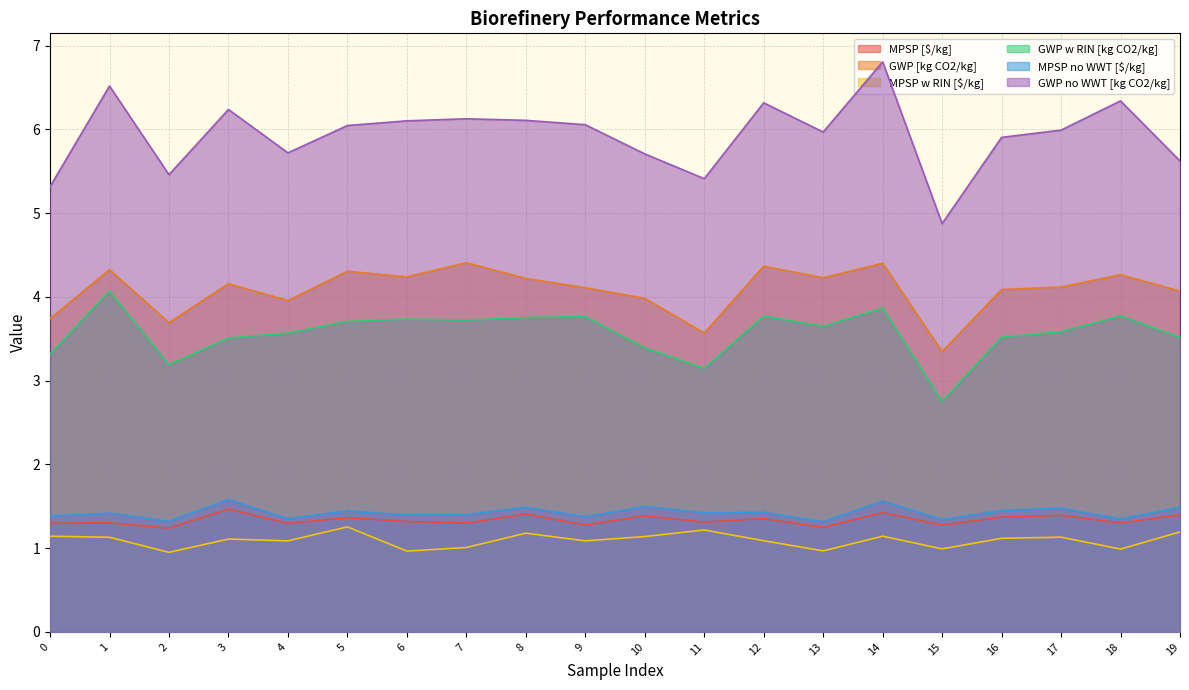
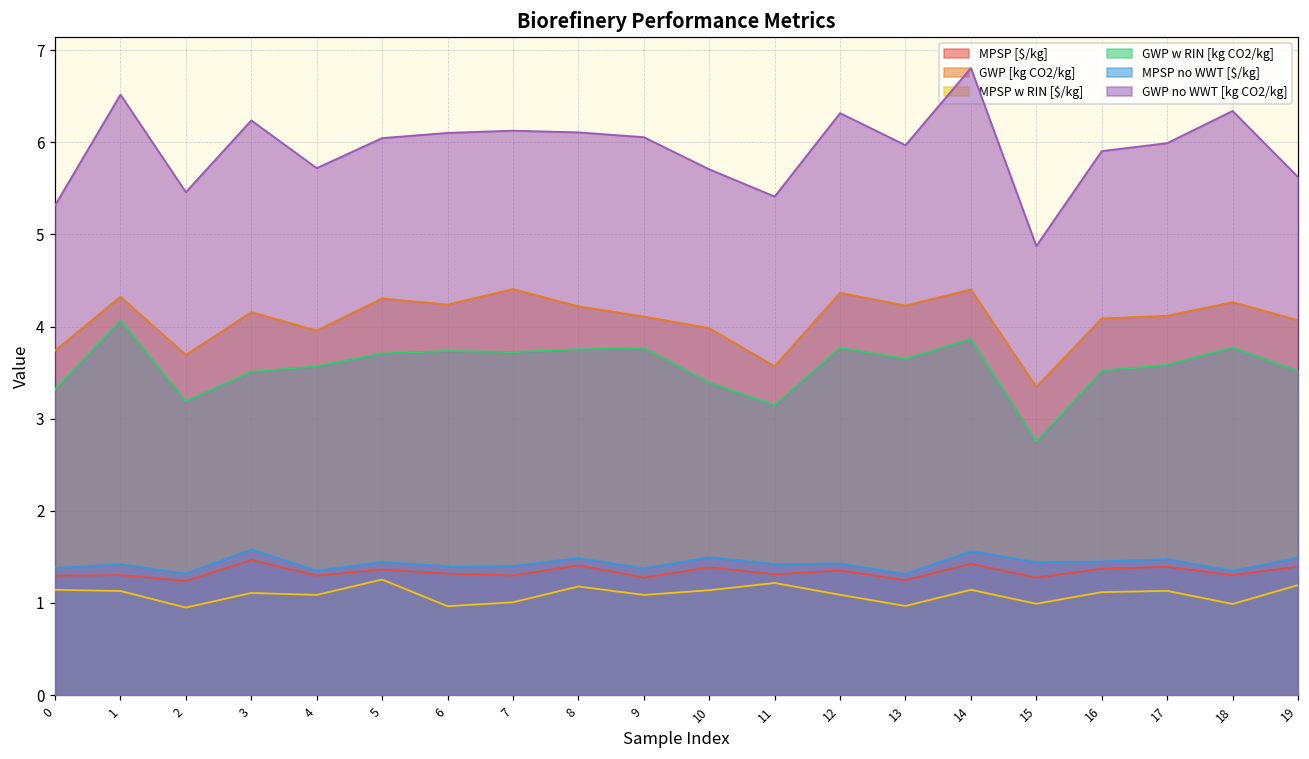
  {
    "MPSP w RIN [$/kg]": {
      "0": 1.1,
      "1": 1.1,
      "2": 1.0,
      "3": 1.1,
      "4": 1.1,
      "5": 1.3,
      "6": 1.0,
      "7": 1.0,
      "8": 1.2,
      "9": 1.1,
      "10": 1.1,
      "11": 1.2,
      "12": 1.1,
      "13": 1.0,
      "14": 1.1,
      "15": 1.0,
      "16": 1.1,
      "17": 1.1,
      "18": 1.0,
      "19": 1.2
    },
    "GWP w RIN [kg CO2/kg]": {
      "0": 3.3,
      "1": 4.1,
      "2": 3.2,
      "3": 3.5,
      "4": 3.6,
      "5": 3.7,
      "6": 3.7,
      "7": 3.7,
      "8": 3.8,
      "9": 3.8,
      "10": 3.4,
      "11": 3.1,
      "12": 3.8,
      "13": 3.6,
      "14": 3.9,
      "15": 2.8,
      "16": 3.5,
      "17": 3.6,
      "18": 3.8,
      "19": 3.5
    },
    "MPSP no WWT [$/kg]": {
      "0": 1.4,
      "1": 1.4,
      "2": 1.3,
      "3": 1.6,
      "4": 1.4,
      "5": 1.4,
      "6": 1.4,
      "7": 1.4,
      "8": 1.5,
      "9": 1.4,
      "10": 1.5,
      "11": 1.4,
      "12": 1.4,
      "13": 1.3,
      "14": 1.6,
-     "15": 1.3,
+     "15": 1.4,
      "16": 1.4,
      "17": 1.5,
      "18": 1.3,
      "19": 1.5
    },
    "GWP no WWT [kg CO2/kg]": {
      "0": 5.3,
      "1": 6.5,
      "2": 5.5,
      "3": 6.2,
      "4": 5.7,
      "5": 6.0,
      "6": 6.1,
      "7": 6.1,
      "8": 6.1,
      "9": 6.1,
      "10": 5.7,
      "11": 5.4,
      "12": 6.3,
      "13": 6.0,
      "15": 4.9,
      "16": 5.9,
      "17": 6.0,
      "18": 6.3,
      "19": 5.6
    }
  }
